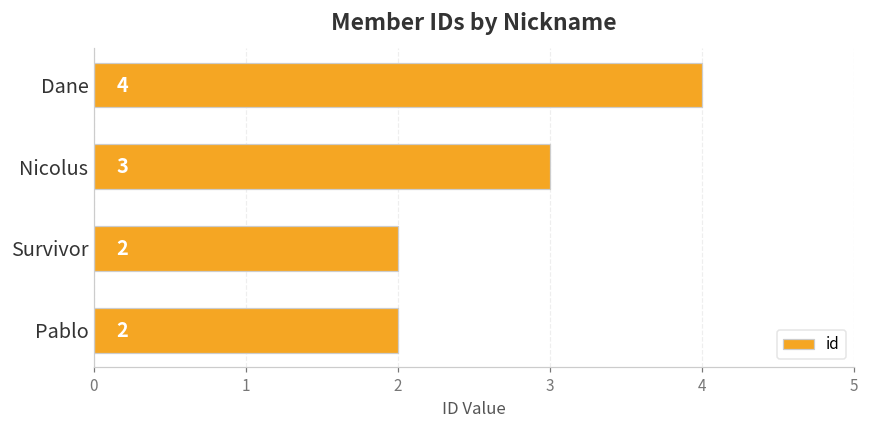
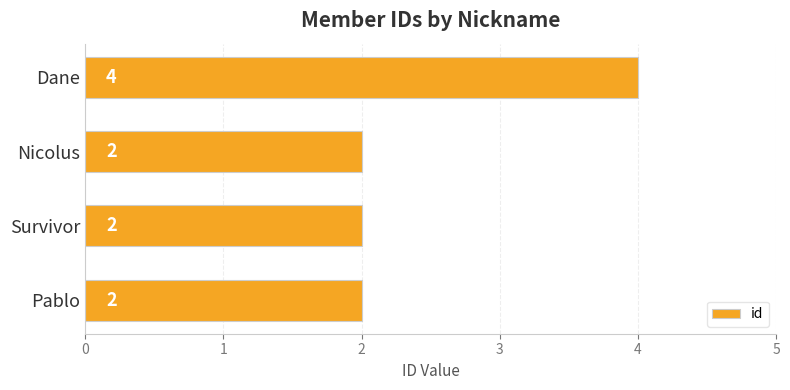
  {
    "Dane": 4,
-   "Nicolus": 3,
+   "Nicolus": 2,
    "Survivor": 2,
    "Pablo": 2
  }
